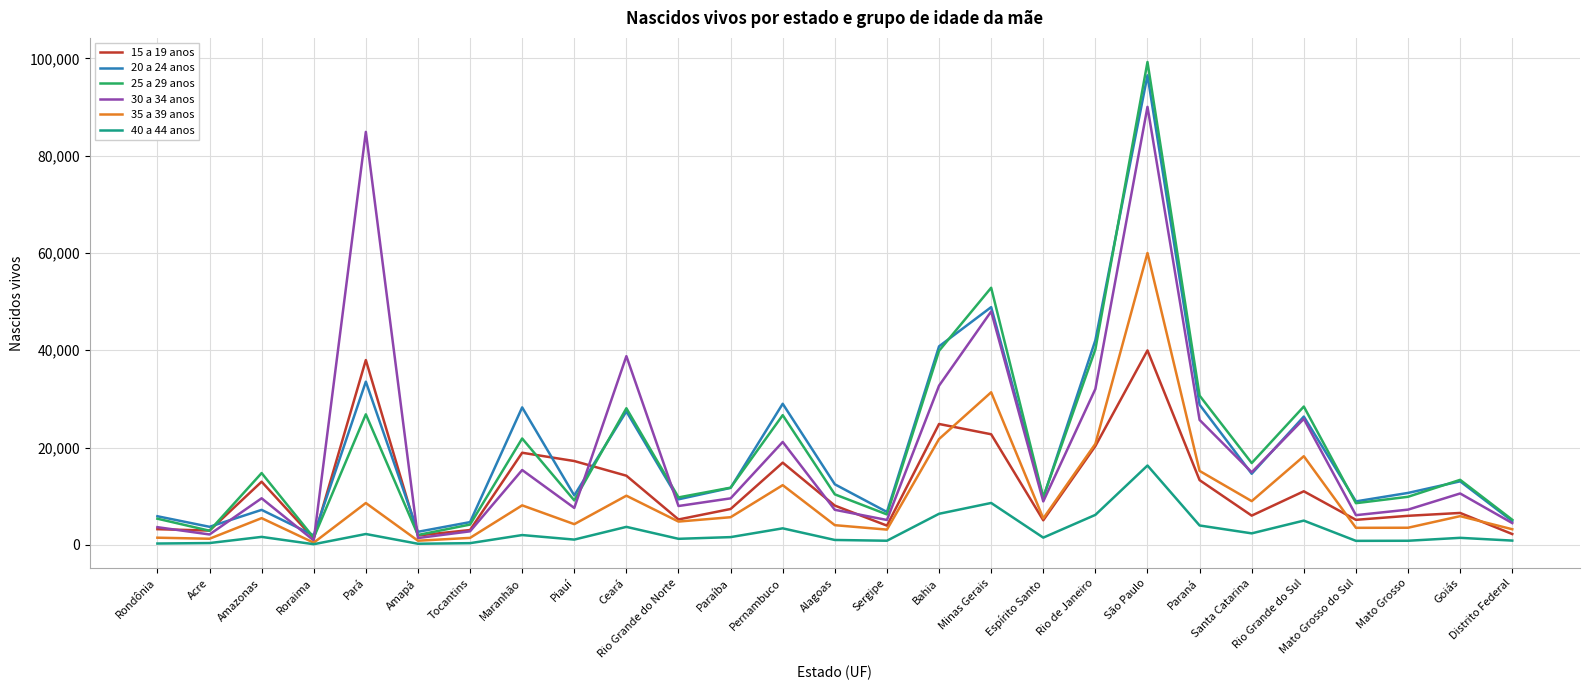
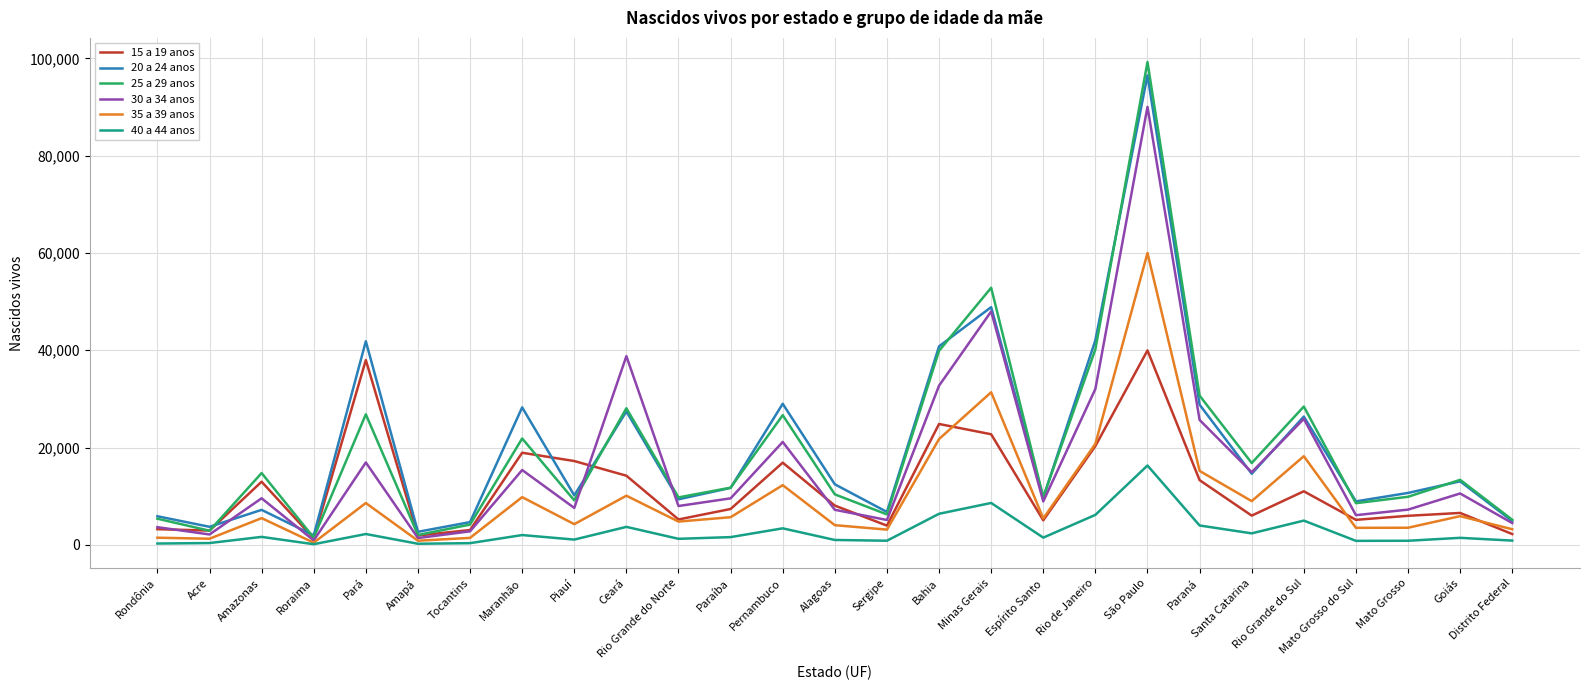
  {
    "15 a 19 anos": {
      "Amazonas": "13,000",
      "Pará": "38,000",
      "Maranhão": "19,000",
      "Piauí": "17,000",
      "Ceará": "14,000",
      "Paraíba": "7,000",
      "Pernambuco": "17,000",
      "Alagoas": "8,000",
      "Sergipe": "4,000",
      "Bahia": "25,000",
      "Minas Gerais": "23,000",
      "São Paulo": "40,000",
      "Paraná": "13,000",
      "Santa Catarina": "6,000",
      "Rio Grande do Sul": "11,000",
      "Mato Grosso do Sul": "5,000",
      "Mato Grosso": "6,000",
      "Goiás": "7,000",
      "Distrito Federal": "2,000"
    },
    "20 a 24 anos": {
      "Acre": "4,000",
      "Amazonas": "7,000",
-     "Pará": "34,000",
+     "Pará": "42,000",
      "Amapá": "3,000",
      "Maranhão": "28,000",
      "Piauí": "10,000",
      "Ceará": "27,000",
      "Pernambuco": "29,000",
      "Alagoas": "12,000",
      "Bahia": "41,000",
      "Minas Gerais": "49,000",
      "Rio de Janeiro": "42,000",
      "São Paulo": "97,000",
      "Paraná": "29,000",
      "Mato Grosso": "11,000"
    },
    "30 a 34 anos": {
      "Acre": "2,000",
      "Amazonas": "10,000",
-     "Pará": "85,000",
+     "Pará": "17,000",
      "Maranhão": "15,000",
      "Piauí": "8,000",
      "Ceará": "39,000",
      "Rio Grande do Norte": "8,000",
      "Paraíba": "10,000",
      "Pernambuco": "21,000",
      "Alagoas": "7,000",
      "Sergipe": "5,000",
      "Bahia": "33,000",
      "Minas Gerais": "48,000",
      "Espírito Santo": "9,000",
      "Rio de Janeiro": "32,000",
      "São Paulo": "90,000",
      "Paraná": "26,000",
      "Mato Grosso do Sul": "6,000",
      "Mato Grosso": "7,000",
      "Goiás": "11,000"
    },
    "35 a 39 anos": {
      "Rondônia": "1,000",
      "Acre": "1,000",
      "Amazonas": "5,000",
      "Pará": "9,000",
      "Amapá": "1,000",
      "Tocantins": "1,000",
-     "Maranhão": "8,000",
+     "Maranhão": "10,000",
      "Piauí": "4,000",
      "Ceará": "10,000",
      "Paraíba": "6,000",
      "Pernambuco": "12,000",
      "Alagoas": "4,000",
      "Sergipe": "3,000",
      "Bahia": "22,000",
      "Minas Gerais": "31,000",
      "São Paulo": "60,000",
      "Paraná": "15,000",
      "Santa Catarina": "9,000",
      "Rio Grande do Sul": "18,000",
      "Mato Grosso do Sul": "4,000",
      "Mato Grosso": "4,000",
      "Goiás": "6,000",
      "Distrito Federal": "3,000"
    }
  }
